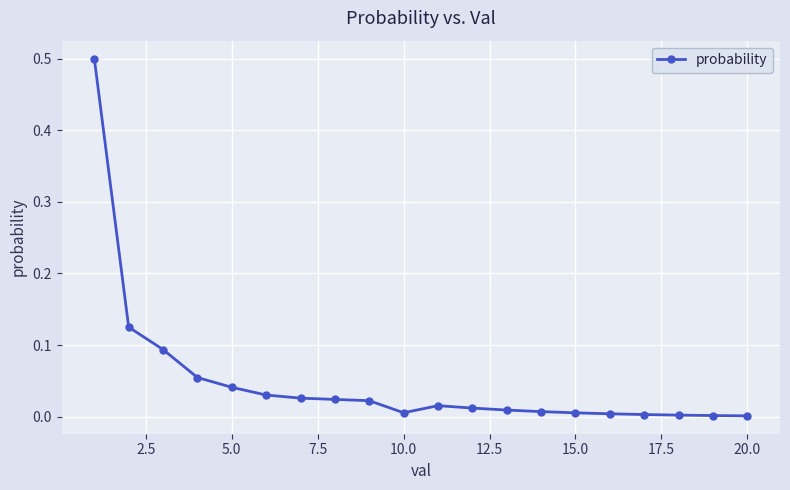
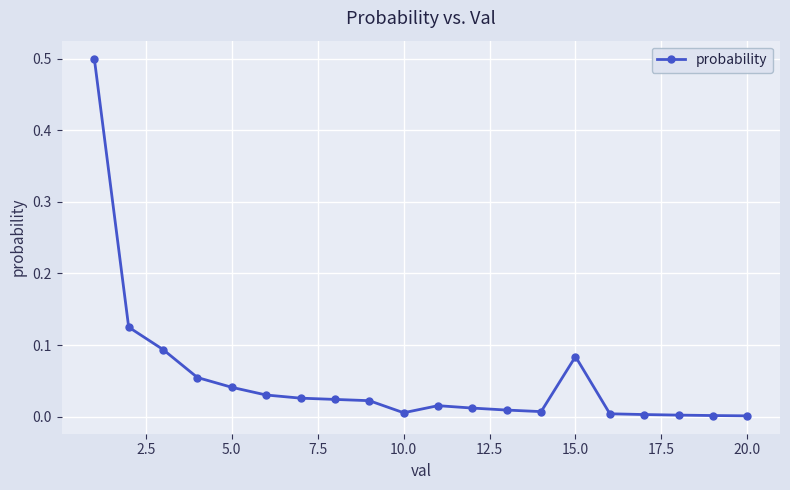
  {
    "5.0": 0.04,
    "10.0": 0.01,
-   "15.0": 0.01,
+   "15.0": 0.08,
    "20.0": 0.00
  }
